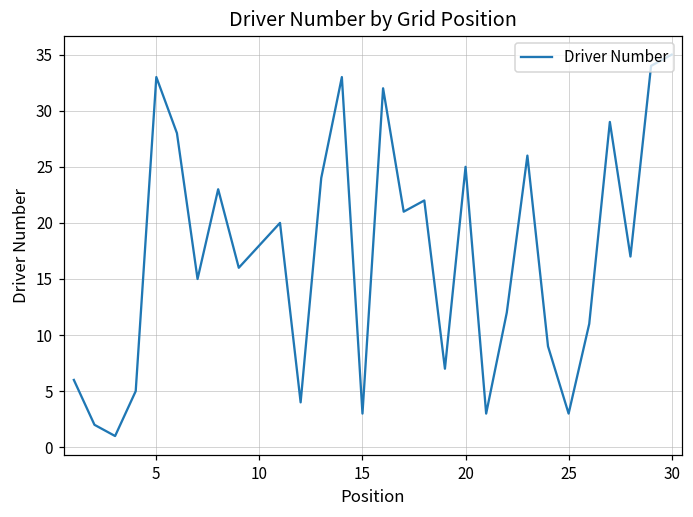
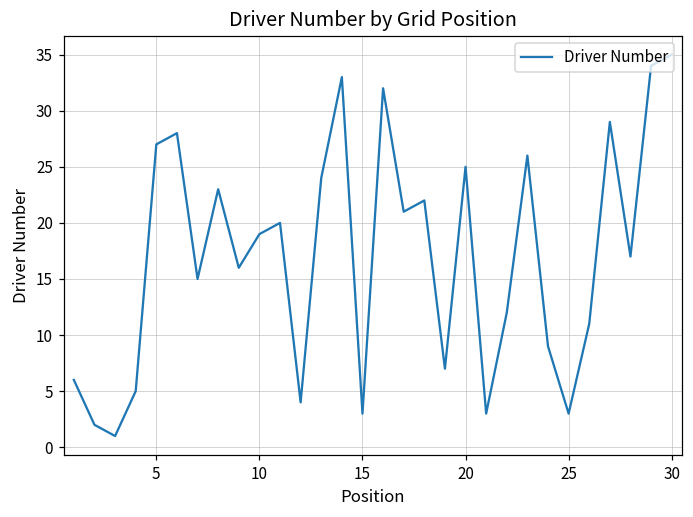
  {
-   "5": 33,
-   "10": 18,
+   "5": 27,
+   "10": 19,
    "15": 3,
    "20": 25,
    "25": 3
  }
